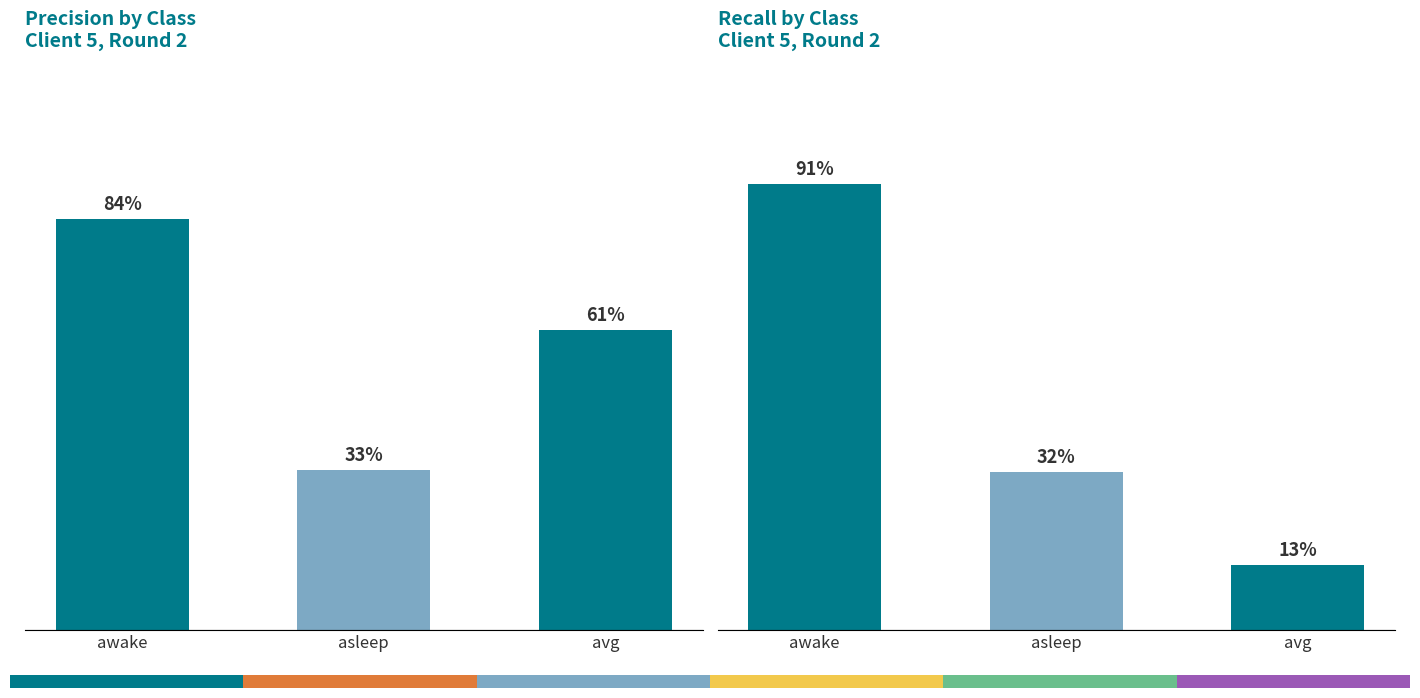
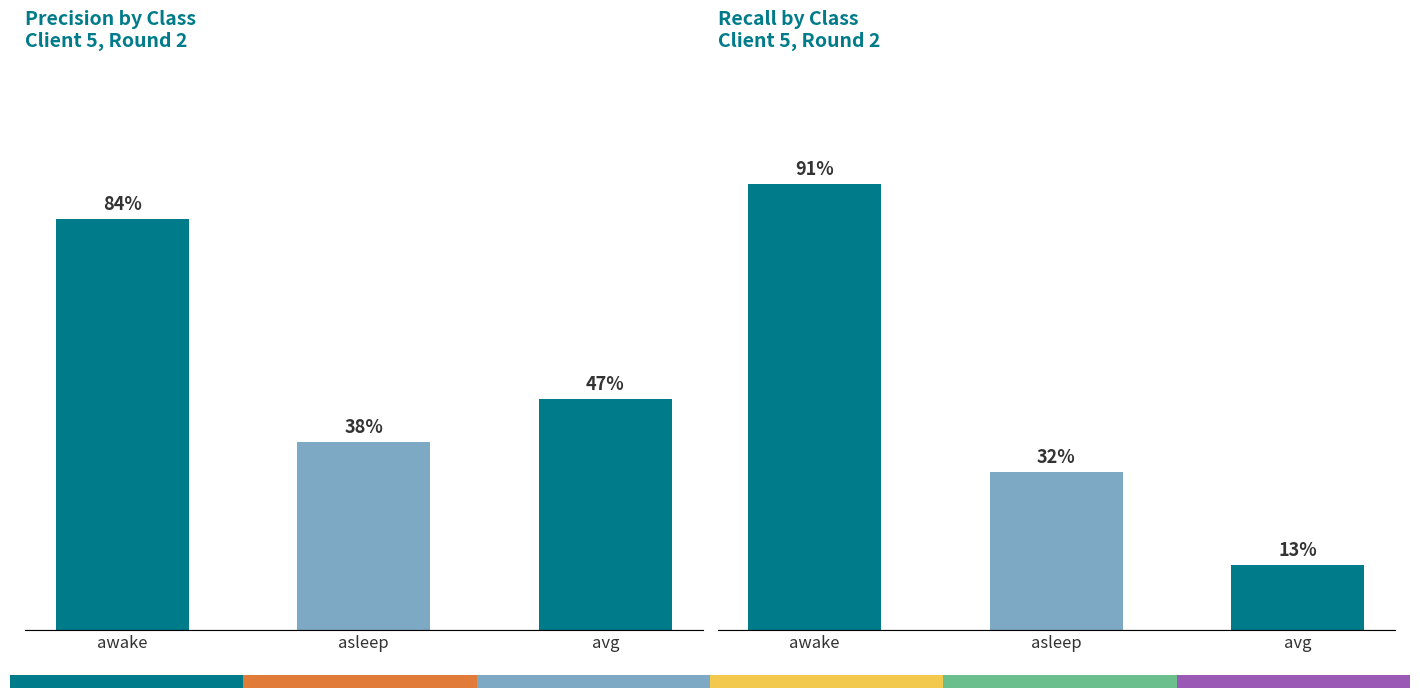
  {
    "Precision by Class Client 5, Round 2": {
      "awake": "84%",
-     "asleep": "33%",
-     "avg": "61%"
+     "asleep": "38%",
+     "avg": "47%"
    },
    "Recall by Class Client 5, Round 2": {
      "awake": "91%",
      "asleep": "32%",
      "avg": "13%"
    }
  }
